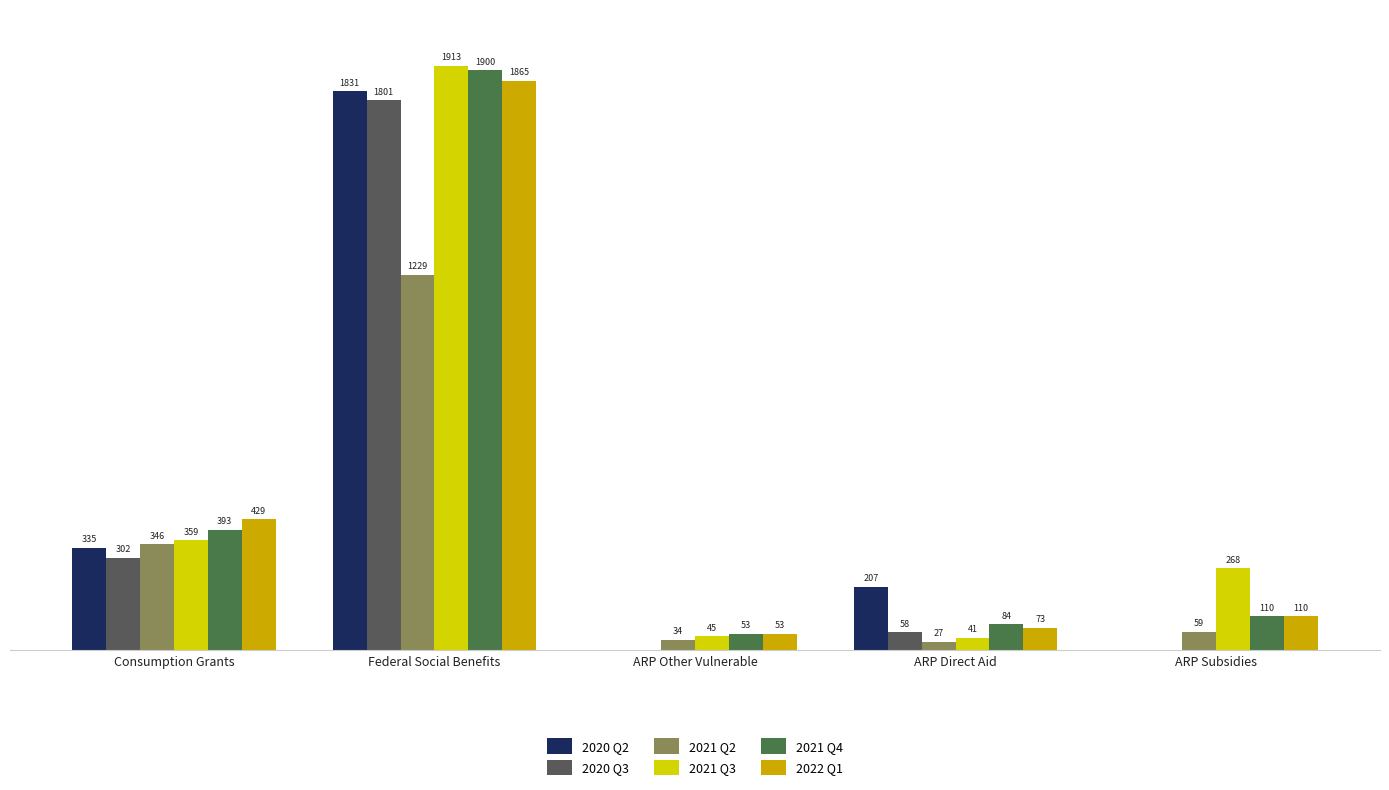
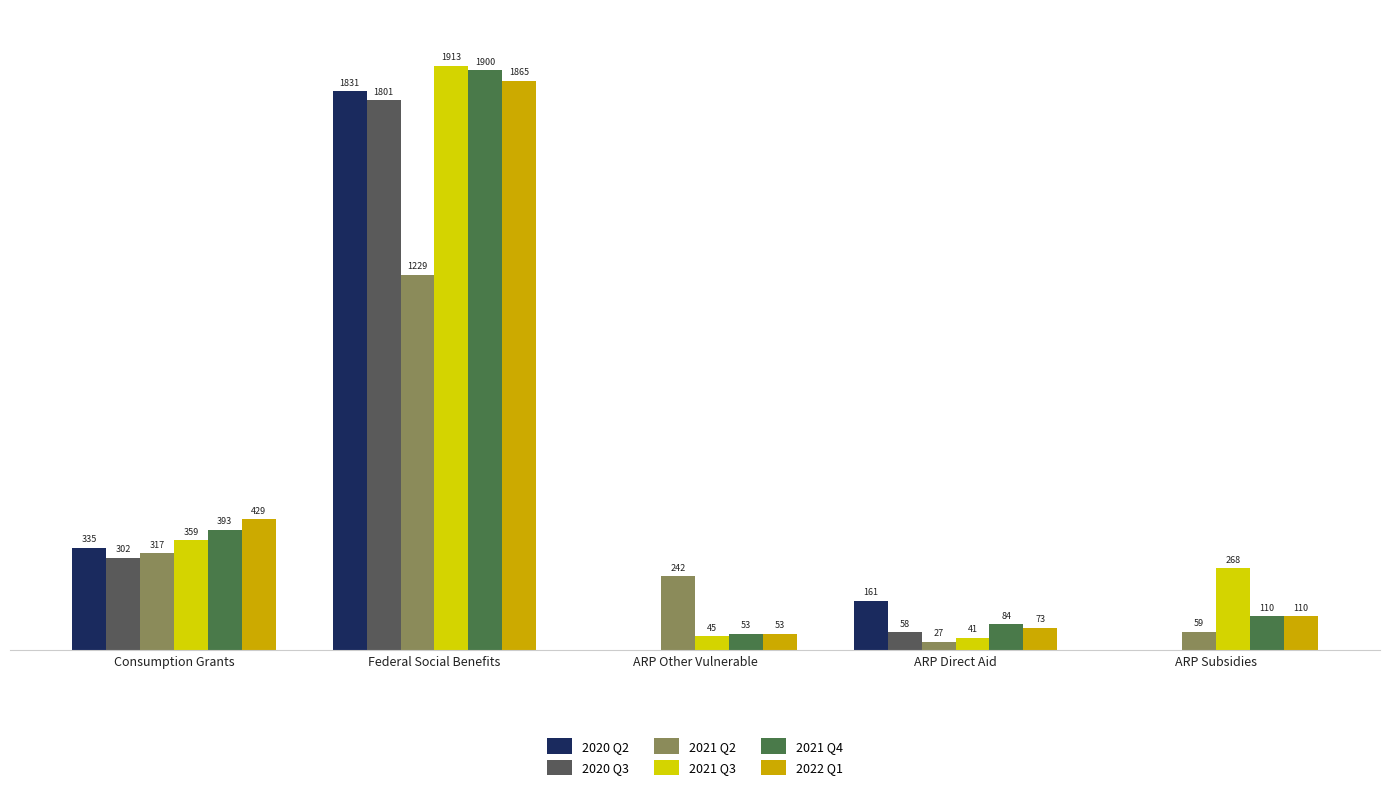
  {
    "2020 Q2": {
      "Consumption Grants": 335,
      "Federal Social Benefits": 1831,
-     "ARP Direct Aid": 207
+     "ARP Direct Aid": 161
    },
    "2021 Q2": {
-     "Consumption Grants": 346,
+     "Consumption Grants": 317,
      "Federal Social Benefits": 1229,
-     "ARP Other Vulnerable": 34,
+     "ARP Other Vulnerable": 242,
      "ARP Direct Aid": 27,
      "ARP Subsidies": 59
    }
  }
